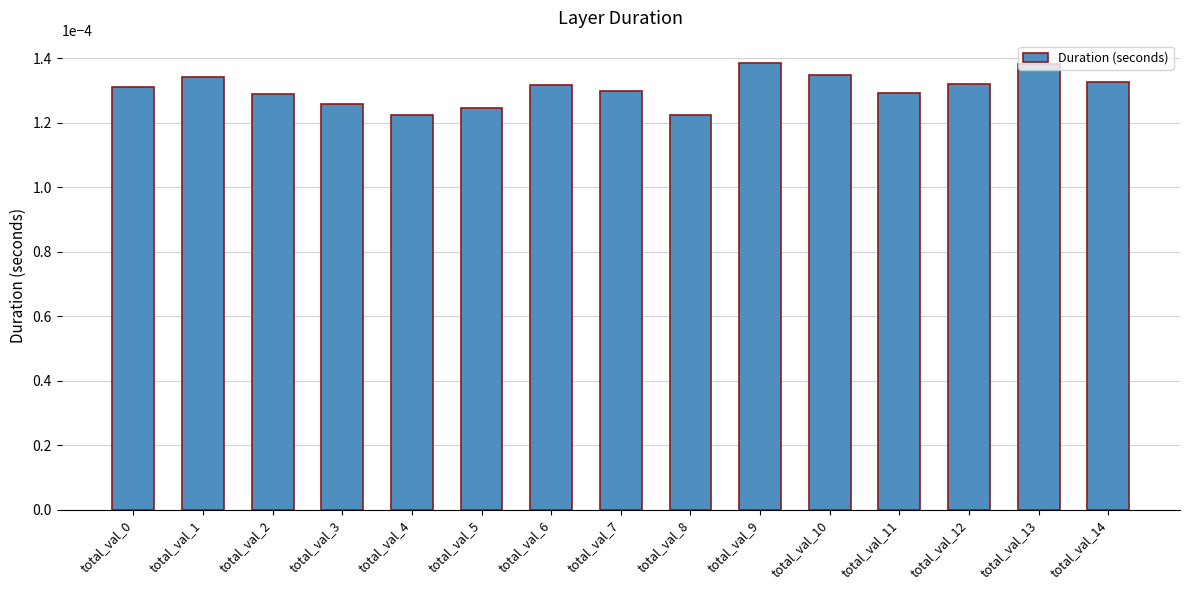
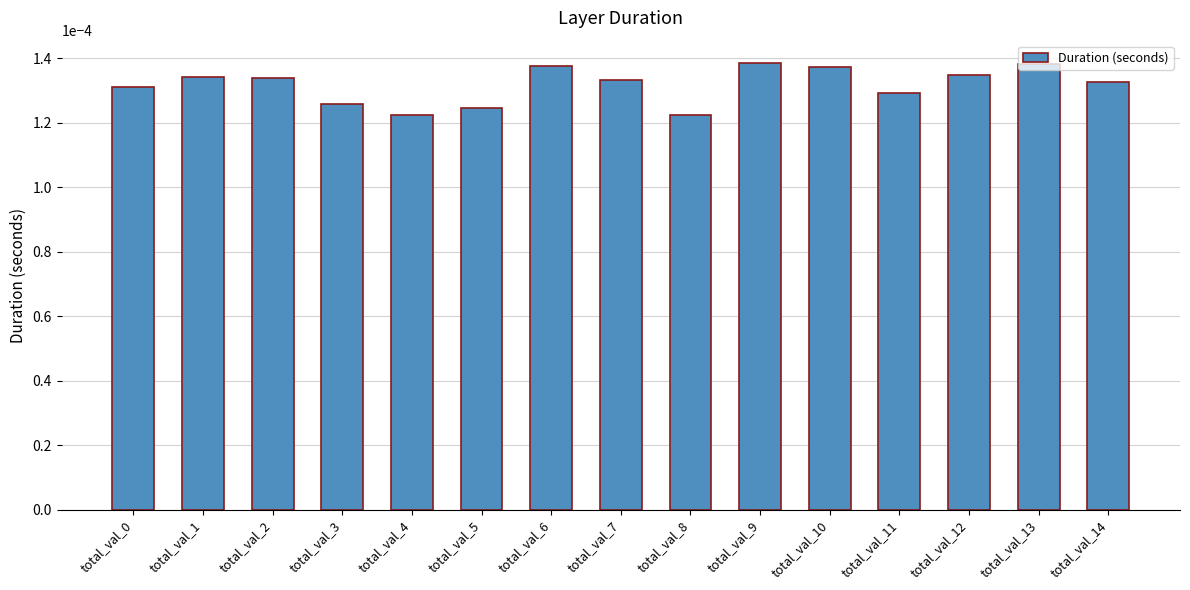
  {
    "total_val_0": 0.000131,
    "total_val_1": 0.000134,
-   "total_val_2": 0.000129,
+   "total_val_2": 0.000134,
    "total_val_3": 0.000126,
    "total_val_4": 0.000122,
    "total_val_5": 0.000125,
-   "total_val_6": 0.000132,
-   "total_val_7": 0.000130,
+   "total_val_6": 0.000138,
+   "total_val_7": 0.000133,
    "total_val_8": 0.000123,
    "total_val_9": 0.000139,
-   "total_val_10": 0.000135,
+   "total_val_10": 0.000137,
    "total_val_11": 0.000129,
-   "total_val_12": 0.000132,
+   "total_val_12": 0.000135,
    "total_val_14": 0.000133
  }
